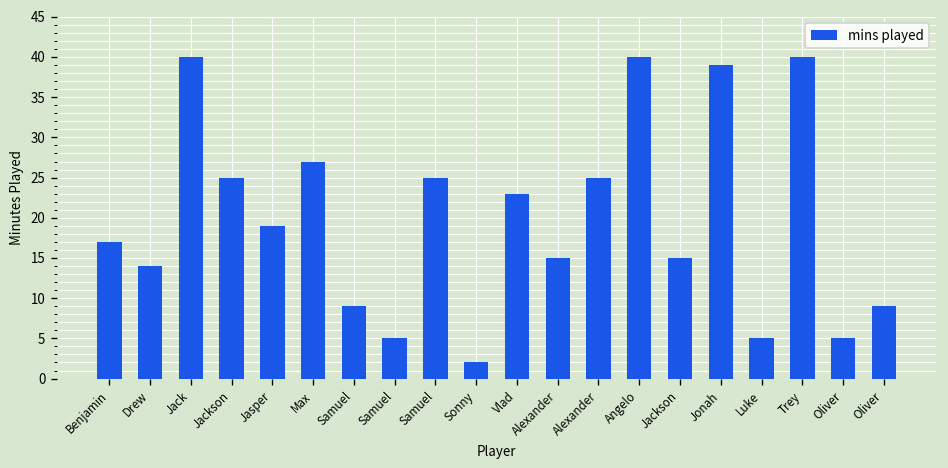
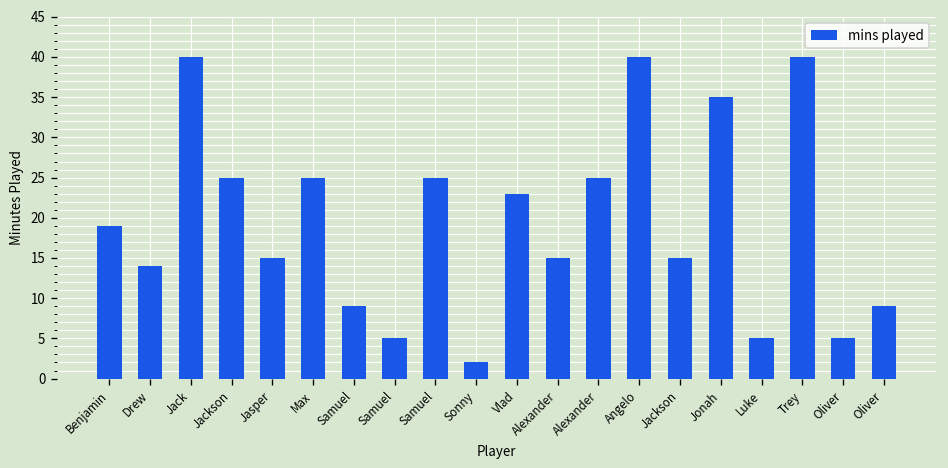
  {
-   "Benjamin": 17,
+   "Benjamin": 19,
    "Drew": 14,
    "Jack": 40,
-   "Jasper": 19,
-   "Max": 27,
+   "Jasper": 15,
+   "Max": 25,
    "Sonny": 2,
    "Vlad": 23,
    "Angelo": 40,
-   "Jonah": 39,
+   "Jonah": 35,
    "Luke": 5,
    "Trey": 40
  }
